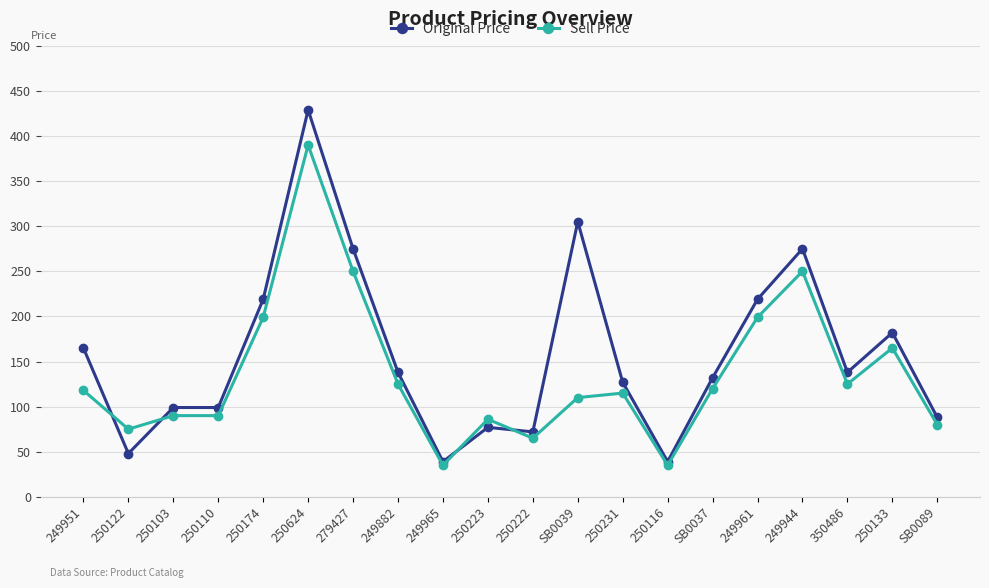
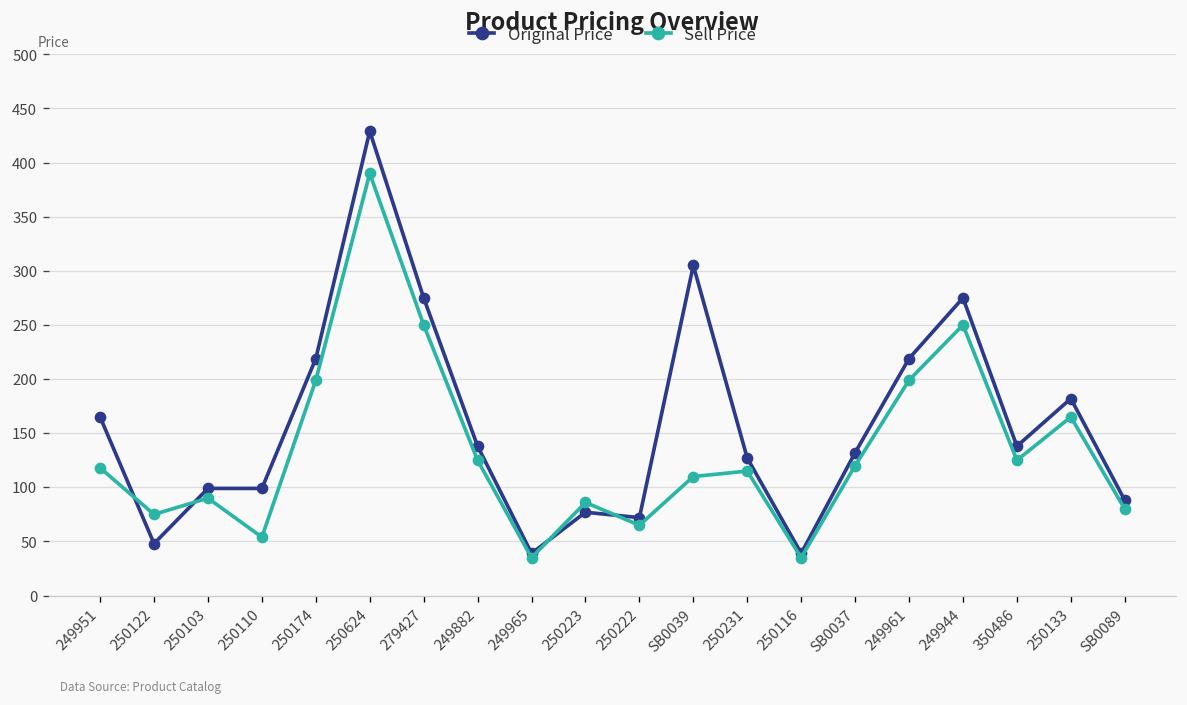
  {
    "Original Price": {
      "249951": 170,
      "250122": 50,
      "250103": 100,
      "250110": 100,
      "250174": 220,
      "250624": 430,
      "279427": 280,
      "249882": 140,
      "249965": 40,
      "250223": 80,
      "250222": 70,
      "SB0039": 310,
      "250231": 130,
      "250116": 40,
      "SB0037": 130,
      "249961": 220,
      "249944": 280,
      "350486": 140,
      "250133": 180,
      "SB0089": 90
    },
    "Sell Price": {
      "249951": 120,
      "250122": 80,
      "250103": 90,
-     "250110": 90,
+     "250110": 50,
      "250174": 200,
      "250624": 390,
      "279427": 250,
      "249882": 130,
      "249965": 40,
      "250223": 90,
      "250222": 70,
      "SB0039": 110,
      "250231": 120,
      "250116": 40,
      "SB0037": 120,
      "249961": 200,
      "249944": 250,
      "350486": 130,
      "250133": 170,
      "SB0089": 80
    }
  }
